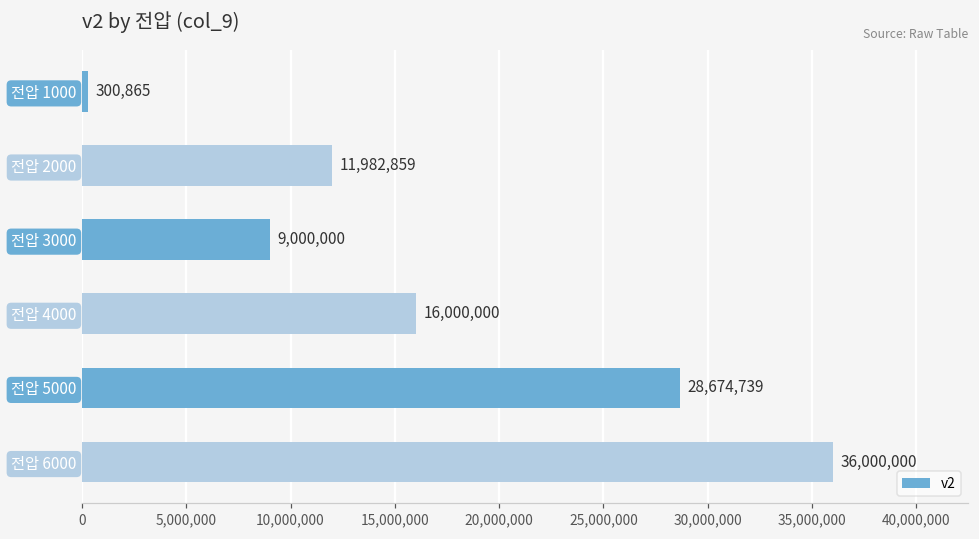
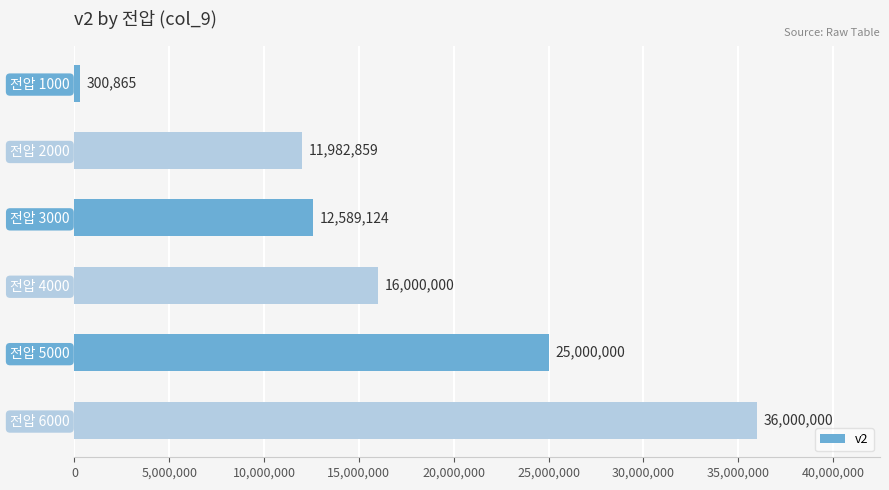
  {
    "전압 1000": "300,865",
    "전압 2000": "11,982,859",
-   "전압 3000": "9,000,000",
+   "전압 3000": "12,589,124",
    "전압 4000": "16,000,000",
-   "전압 5000": "28,674,739",
+   "전압 5000": "25,000,000",
    "전압 6000": "36,000,000"
  }
